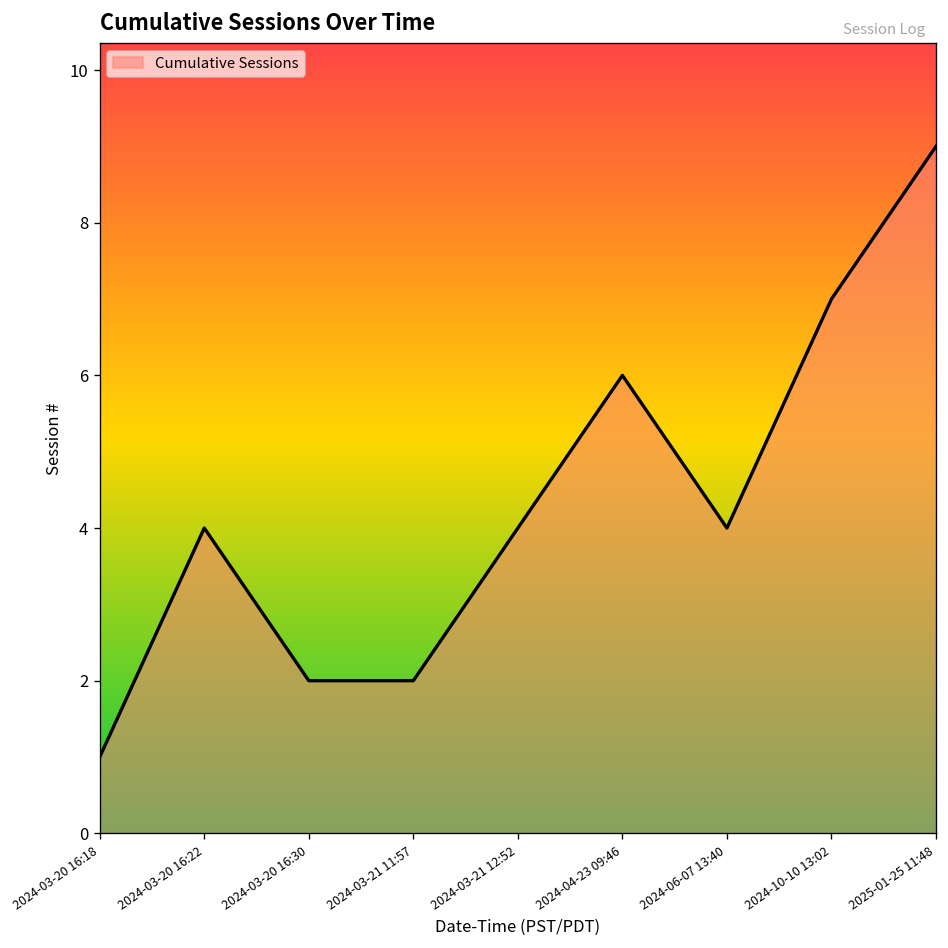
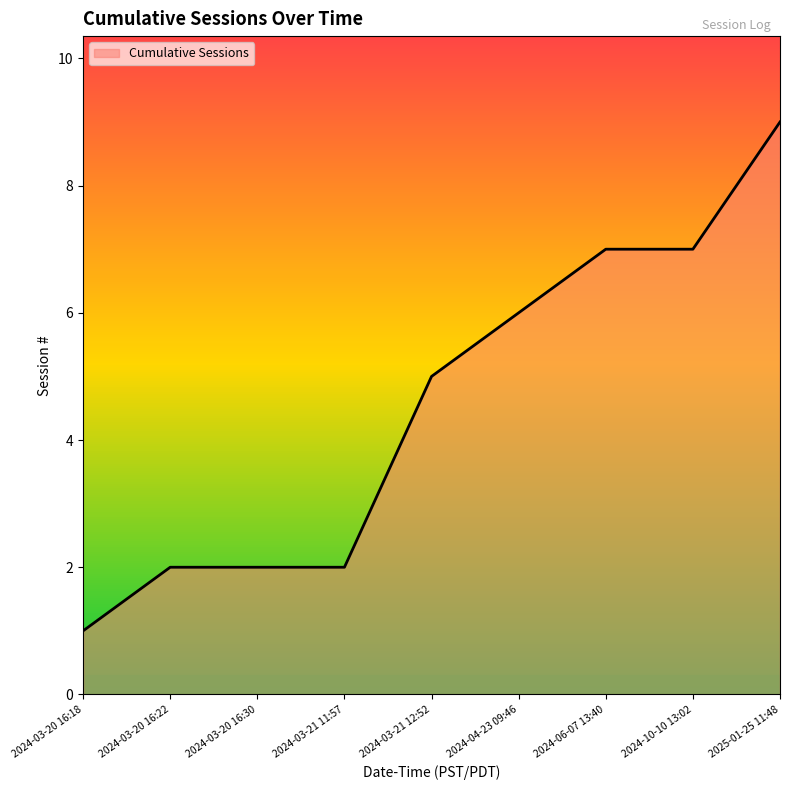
  {
    "2024-03-20 16:18": 1,
-   "2024-03-20 16:22": 4,
+   "2024-03-20 16:22": 2,
    "2024-03-20 16:30": 2,
    "2024-03-21 11:57": 2,
-   "2024-03-21 12:52": 4,
+   "2024-03-21 12:52": 5,
    "2024-04-23 09:46": 6,
-   "2024-06-07 13:40": 4,
+   "2024-06-07 13:40": 7,
    "2024-10-10 13:02": 7,
    "2025-01-25 11:48": 9
  }
